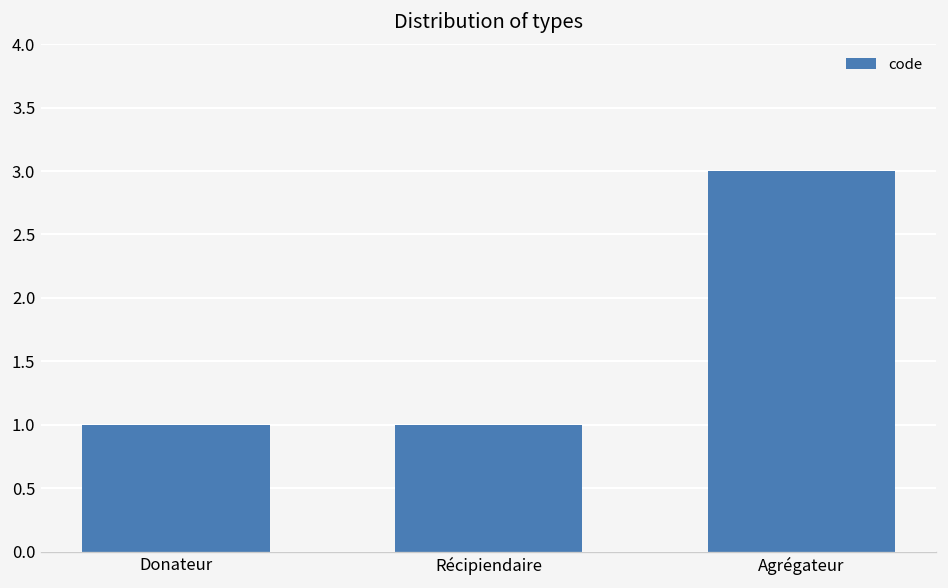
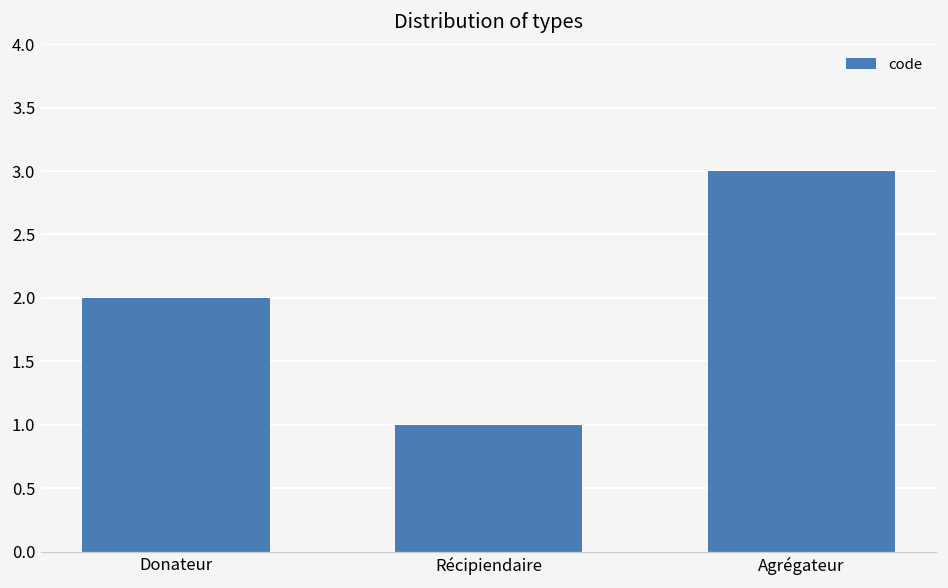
  {
-   "Donateur": 1,
+   "Donateur": 2,
    "Récipiendaire": 1,
    "Agrégateur": 3
  }
